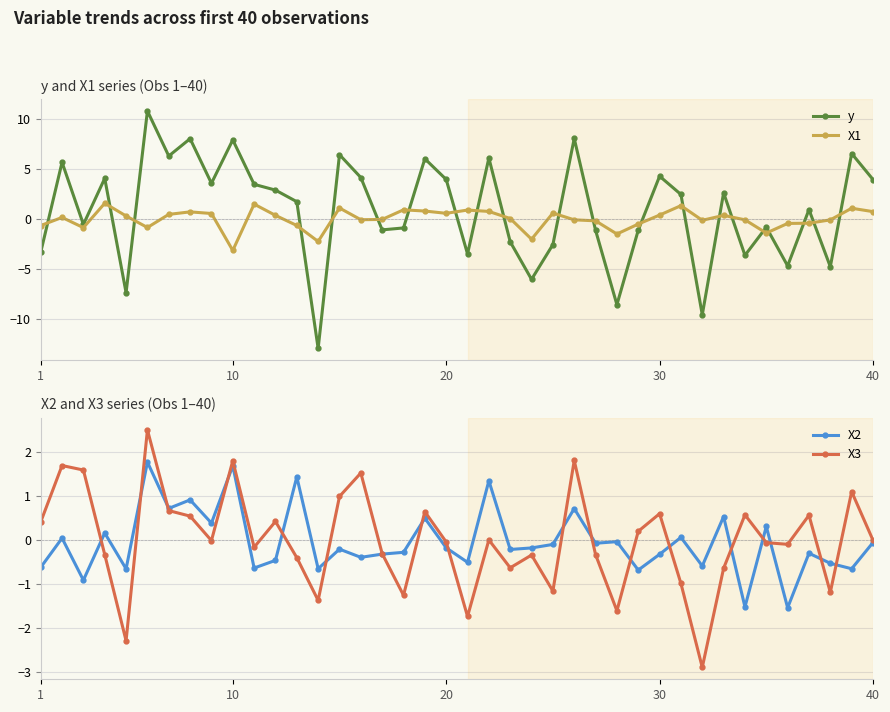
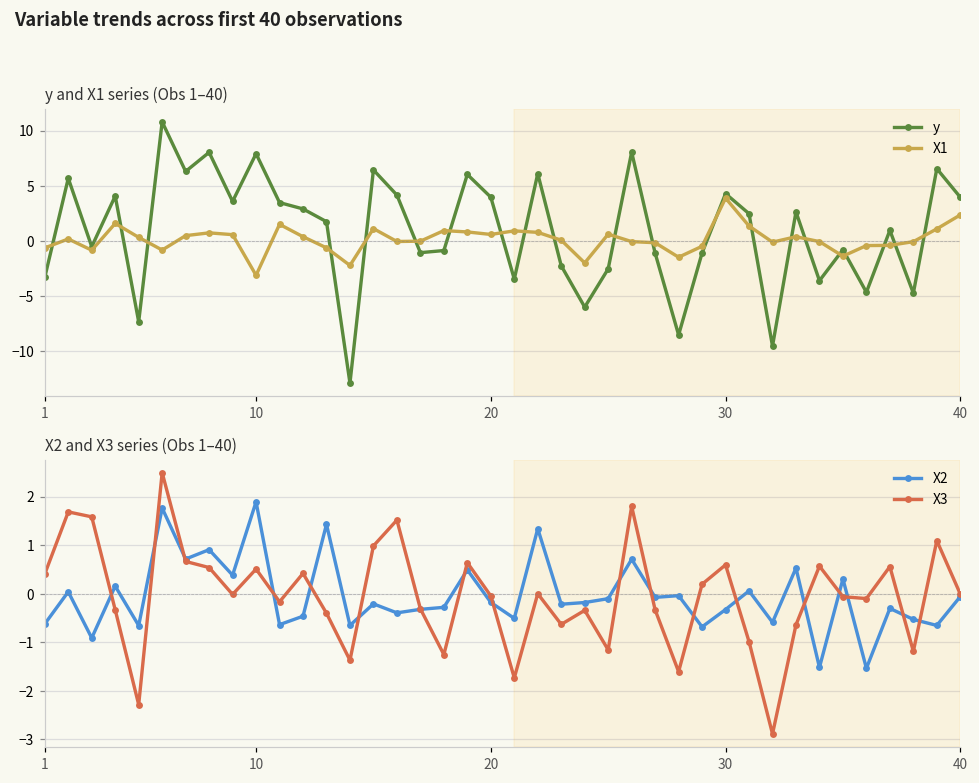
  {
    "y and X1 series (Obs 1–40)": {
      "y": {
        "1": -3.3,
        "10": 7.9,
        "20": 4.0,
        "30": 4.3,
        "40": 4.0
      },
      "X1": {
        "1": -0.6,
        "10": -3.1,
        "20": 0.6,
-       "30": 0.4,
-       "40": 0.8
+       "30": 3.9,
+       "40": 2.4
      }
    },
    "X2 and X3 series (Obs 1–40)": {
      "X2": {
        "1": -0.6,
-       "10": 1.7,
+       "10": 1.9,
        "20": -0.2,
        "30": -0.3
      },
      "X3": {
        "1": 0.4,
-       "10": 1.8,
+       "10": 0.5,
        "20": 0.0,
        "30": 0.6
      }
    }
  }
